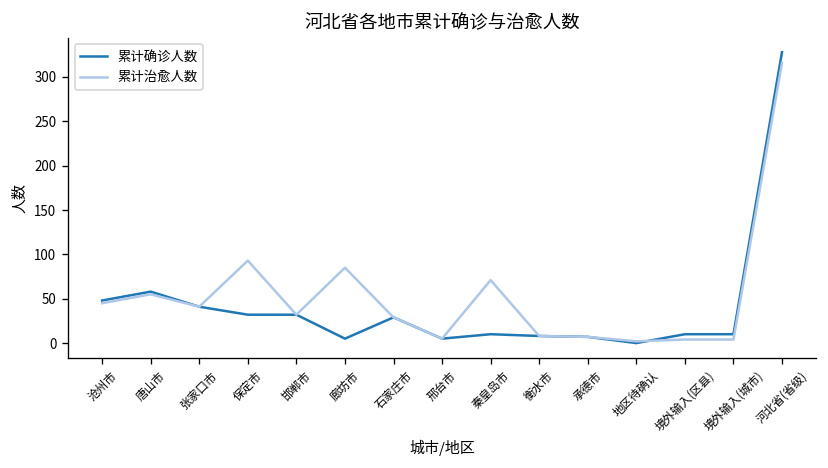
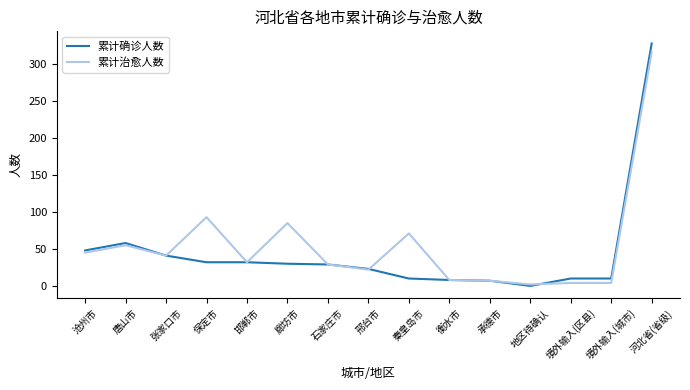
  {
    "累计确诊人数": {
      "保定市": 30,
-     "廊坊市": 10,
-     "邢台市": 10,
+     "廊坊市": 30,
+     "邢台市": 20,
      "秦皇岛市": 10,
      "境外输入(区县)": 10,
      "境外输入(城市)": 10,
      "河北省(省级)": 330
    },
    "累计治愈人数": {
      "保定市": 90,
      "廊坊市": 90,
-     "邢台市": 10,
+     "邢台市": 20,
      "秦皇岛市": 70,
      "境外输入(区县)": 0,
      "境外输入(城市)": 0,
      "河北省(省级)": 320
    }
  }
